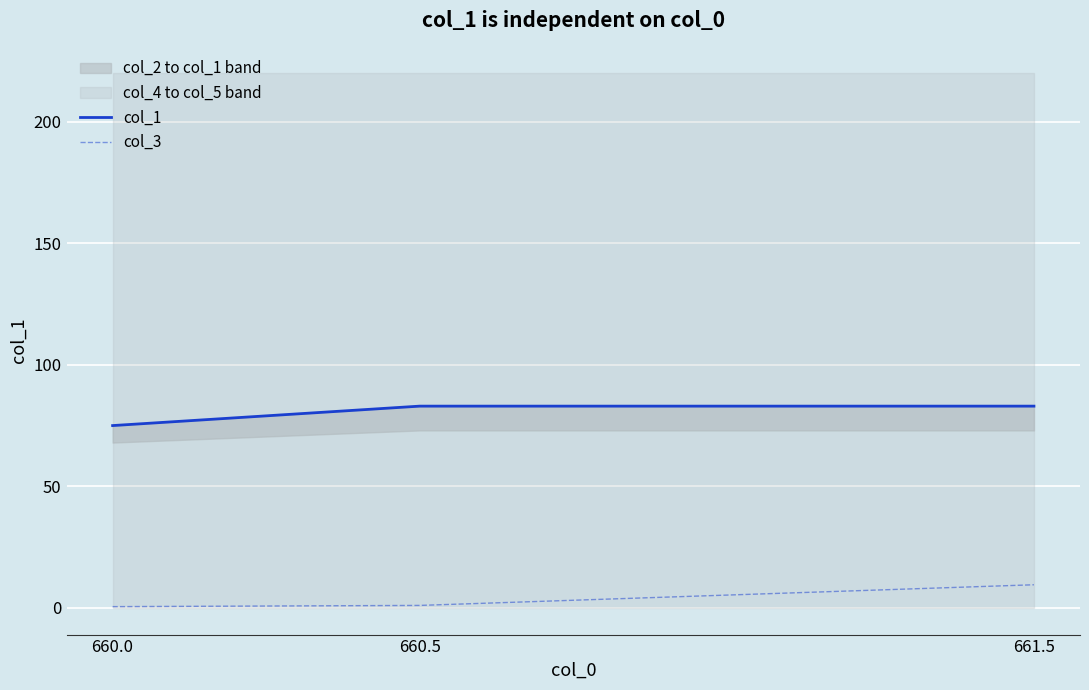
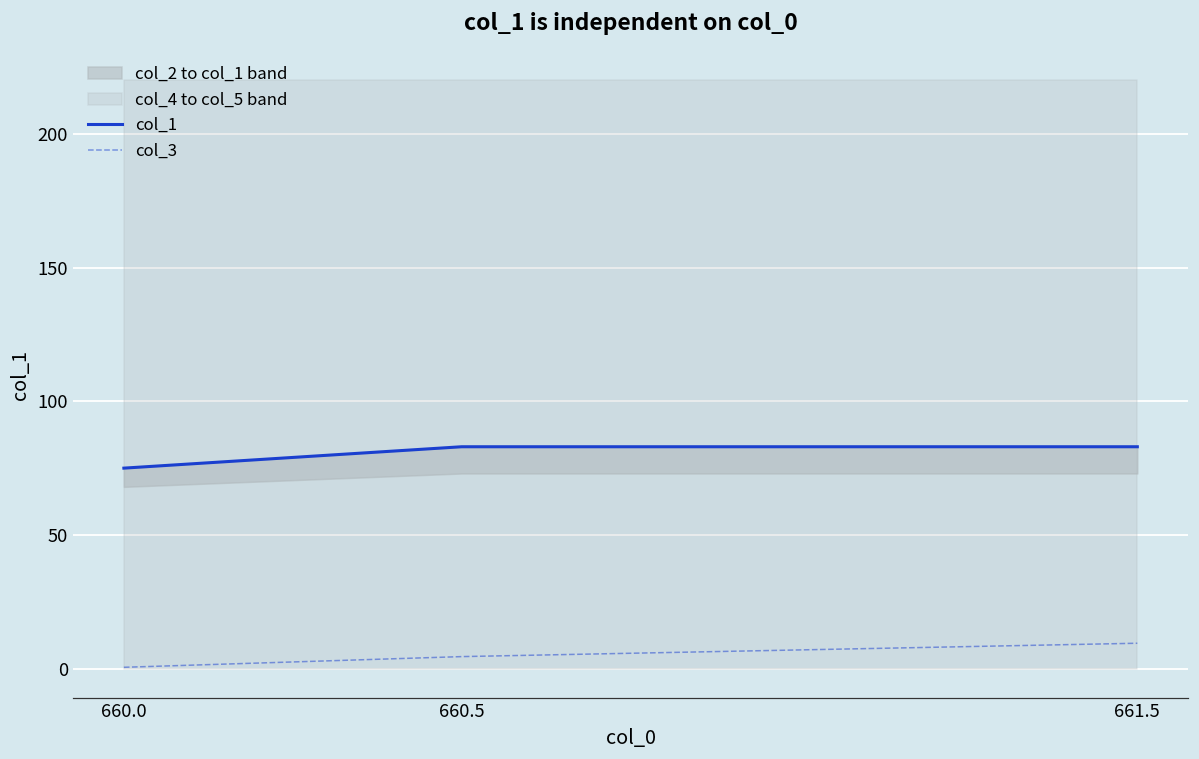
  {
    "col_3": {
      "660.0": 1,
-     "660.5": 1,
+     "660.5": 5,
      "661.5": 10
    }
  }
